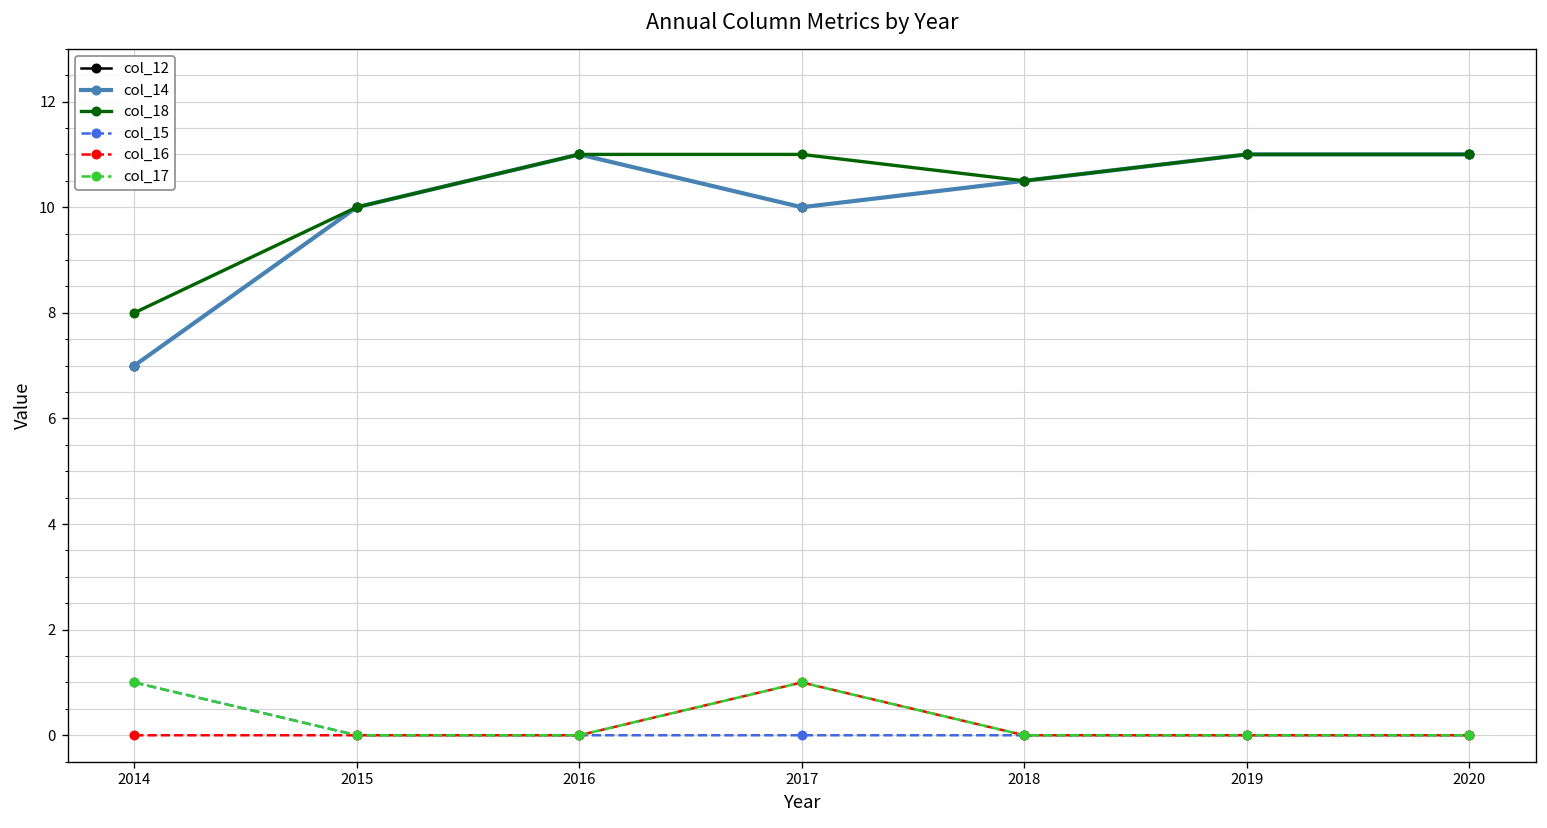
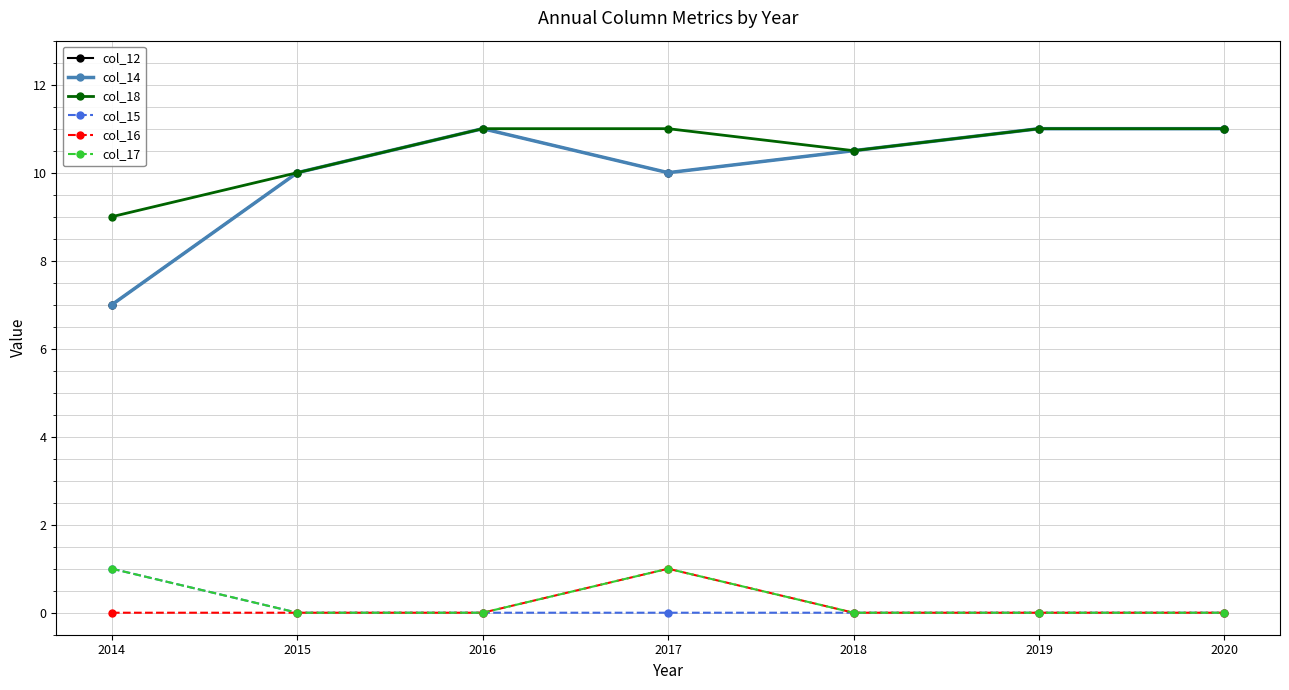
  {
    "col_18": {
-     "2014": 8,
+     "2014": 9,
      "2017": 11
    },
    "col_16": {
      "2014": 0
    }
  }
